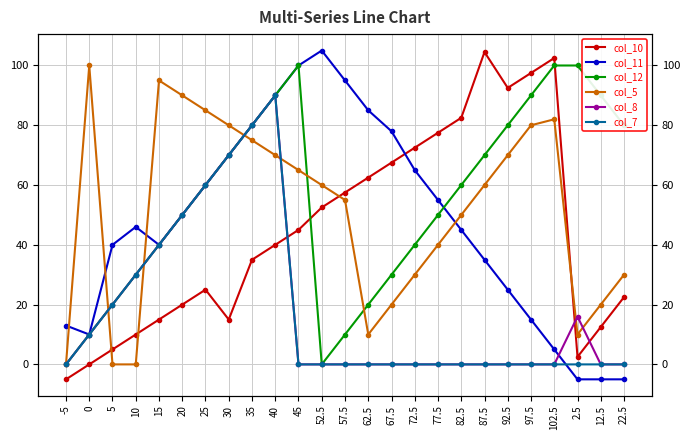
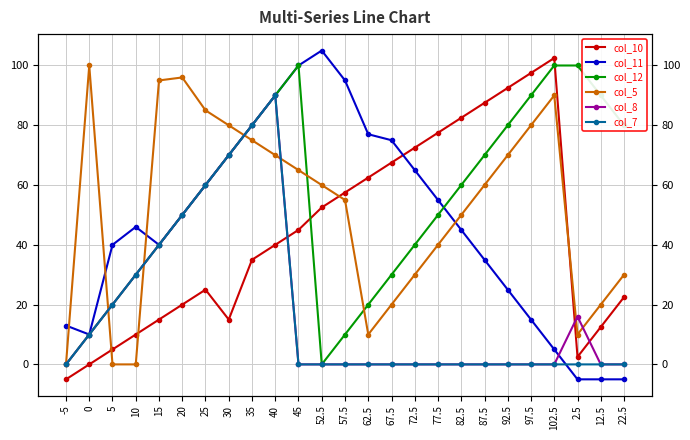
  {
    "col_10": {
      "-5": -5,
      "0": 0,
      "5": 5,
      "10": 10,
      "15": 15,
      "20": 20,
      "25": 25,
      "30": 15,
      "35": 35,
      "40": 40,
      "45": 45,
      "52.5": 53,
      "57.5": 58,
      "62.5": 63,
      "67.5": 68,
      "72.5": 73,
      "77.5": 78,
      "82.5": 83,
-     "87.5": 105,
+     "87.5": 88,
      "92.5": 93,
      "97.5": 98,
      "102.5": 103,
      "2.5": 3,
      "12.5": 13,
      "22.5": 23
    },
    "col_11": {
      "-5": 13,
      "5": 40,
      "10": 46,
      "52.5": 105,
      "57.5": 95,
-     "62.5": 85,
-     "67.5": 78,
+     "62.5": 77,
+     "67.5": 75,
      "72.5": 65,
      "77.5": 55,
      "82.5": 45,
      "87.5": 35,
      "92.5": 25,
      "97.5": 15,
      "102.5": 5,
      "2.5": -5,
      "12.5": -5,
      "22.5": -5
    },
    "col_12": {
      "57.5": 10,
      "62.5": 20,
      "67.5": 30,
      "72.5": 40,
      "77.5": 50,
      "82.5": 60,
      "87.5": 70,
      "92.5": 80,
      "97.5": 90,
      "102.5": 100,
      "2.5": 100
    },
    "col_5": {
      "0": 100,
      "5": 0,
      "10": 0,
      "15": 95,
-     "20": 90,
+     "20": 96,
      "25": 85,
      "30": 80,
      "35": 75,
      "40": 70,
      "45": 65,
      "52.5": 60,
      "57.5": 55,
      "62.5": 10,
      "67.5": 20,
      "72.5": 30,
      "77.5": 40,
      "82.5": 50,
      "87.5": 60,
      "92.5": 70,
      "97.5": 80,
-     "102.5": 82,
+     "102.5": 90,
      "2.5": 10,
      "12.5": 20,
      "22.5": 30
    },
    "col_8": {
      "2.5": 16
    },
    "col_7": {
      "2.5": 0
    }
  }
